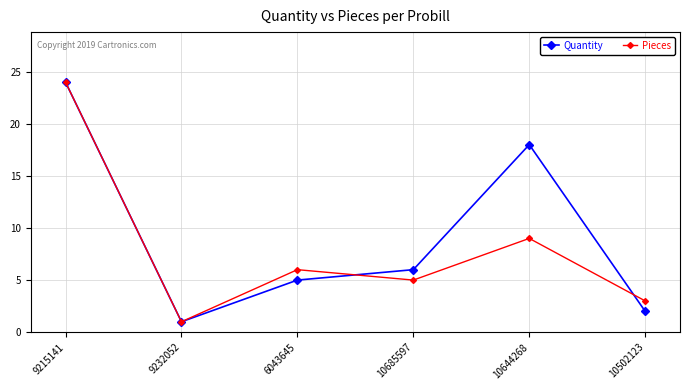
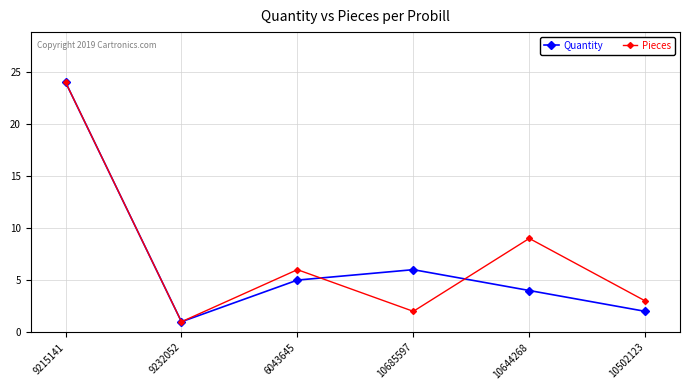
  {
    "Quantity": {
      "6043645": 5,
      "10685597": 6,
-     "10644268": 18,
+     "10644268": 4,
      "10502123": 2
    },
    "Pieces": {
      "6043645": 6,
-     "10685597": 5,
+     "10685597": 2,
      "10644268": 9,
      "10502123": 3
    }
  }
